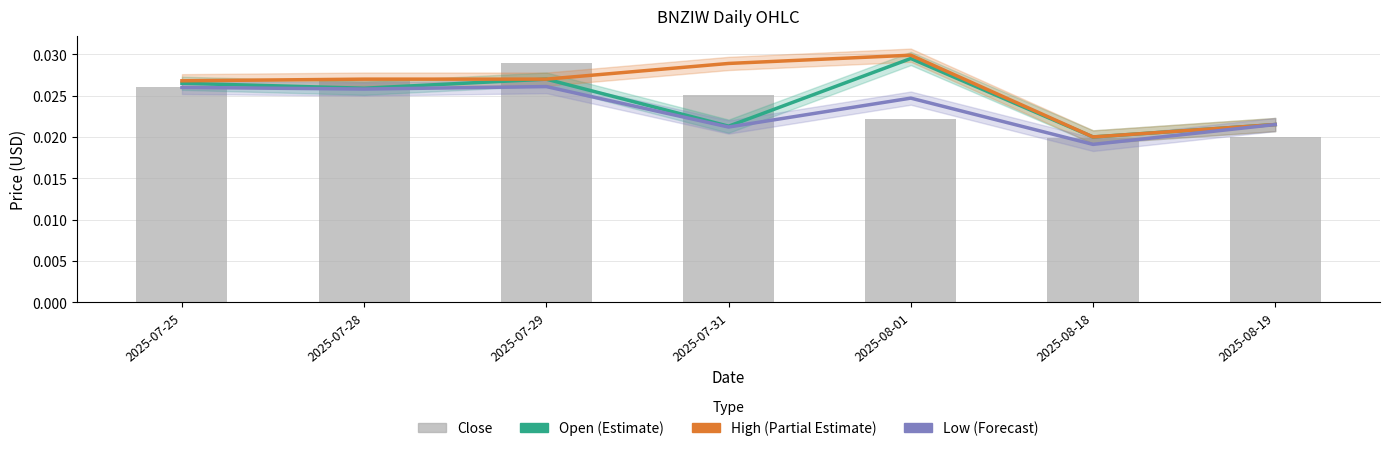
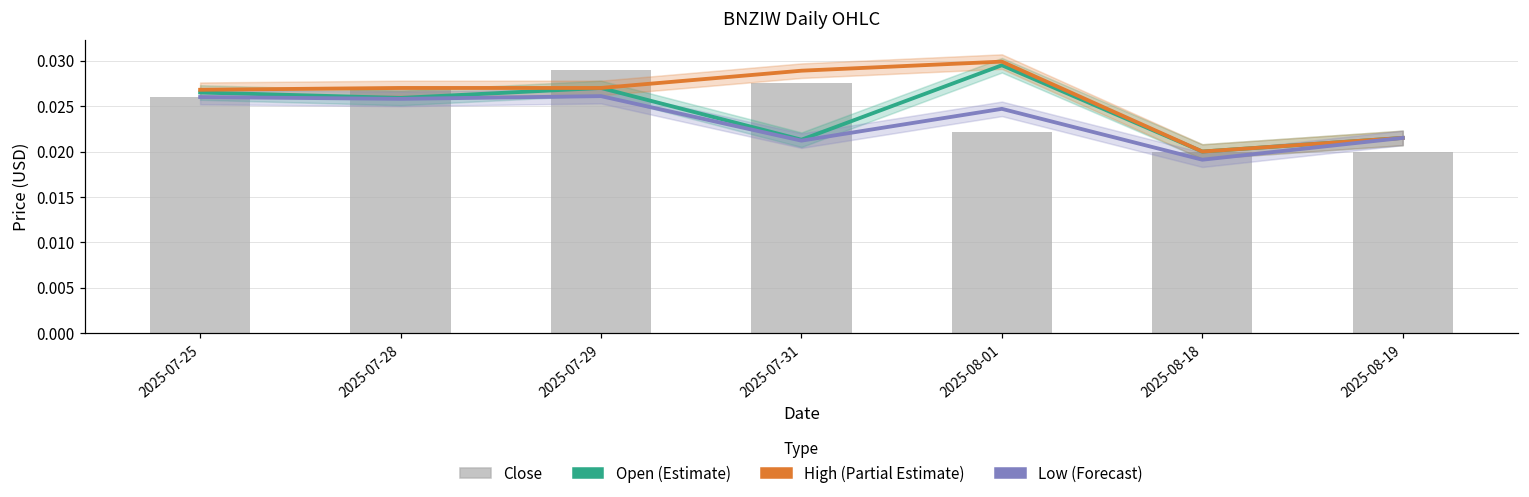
  {
    "Close": {
      "2025-07-25": 0.026,
      "2025-07-28": 0.027,
      "2025-07-29": 0.029,
-     "2025-07-31": 0.025,
+     "2025-07-31": 0.028,
      "2025-08-01": 0.022,
      "2025-08-18": 0.020,
      "2025-08-19": 0.020
    }
  }
